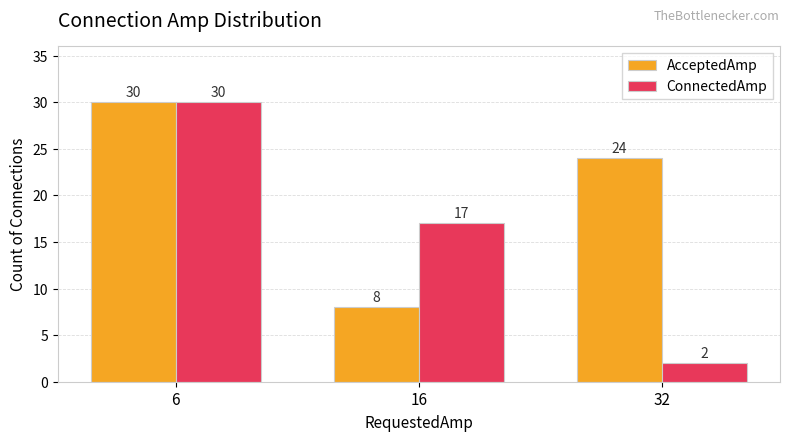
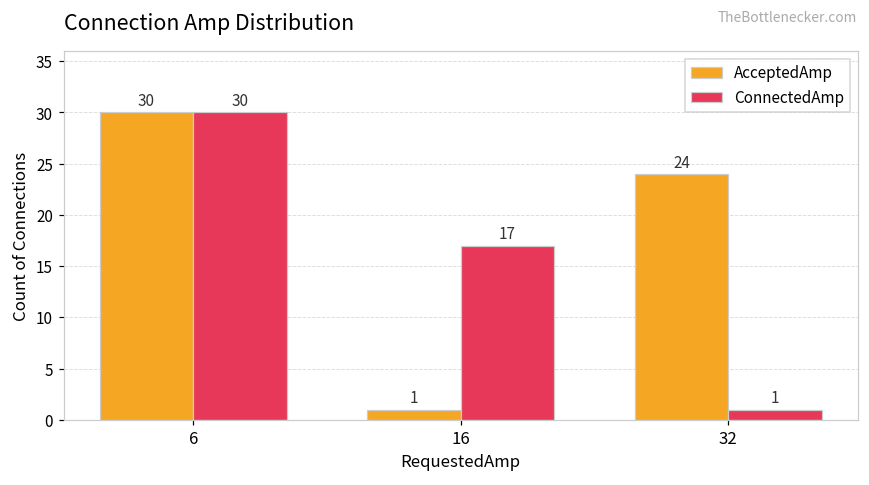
  {
    "AcceptedAmp": {
      "6": 30,
-     "16": 8,
+     "16": 1,
      "32": 24
    },
    "ConnectedAmp": {
      "6": 30,
      "16": 17,
-     "32": 2
+     "32": 1
    }
  }
